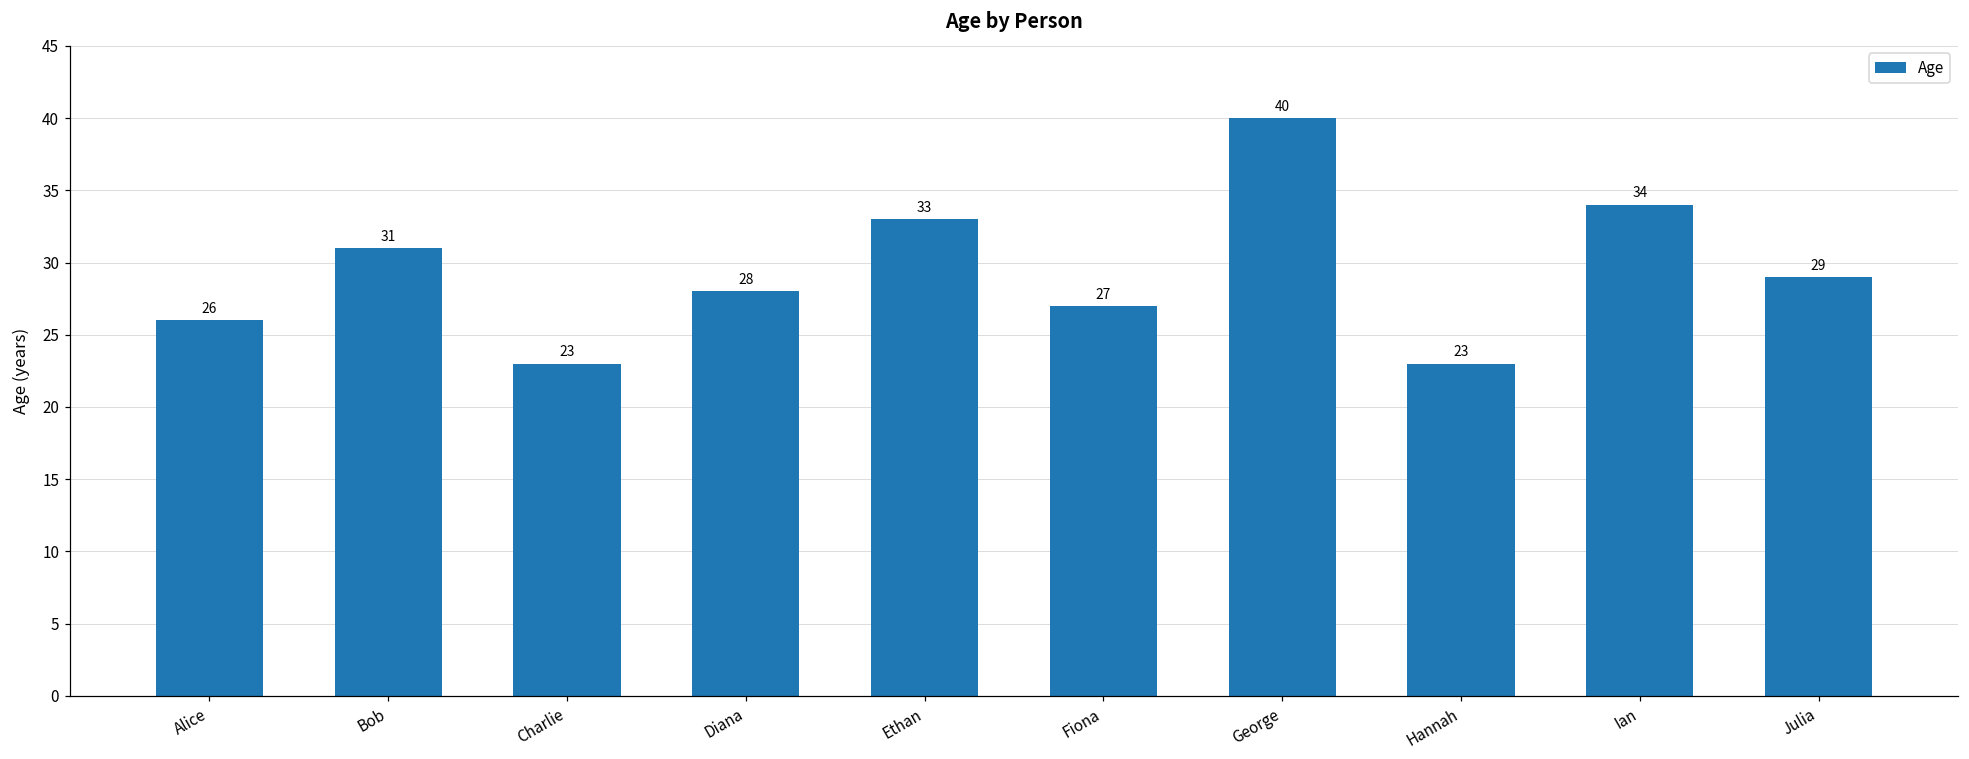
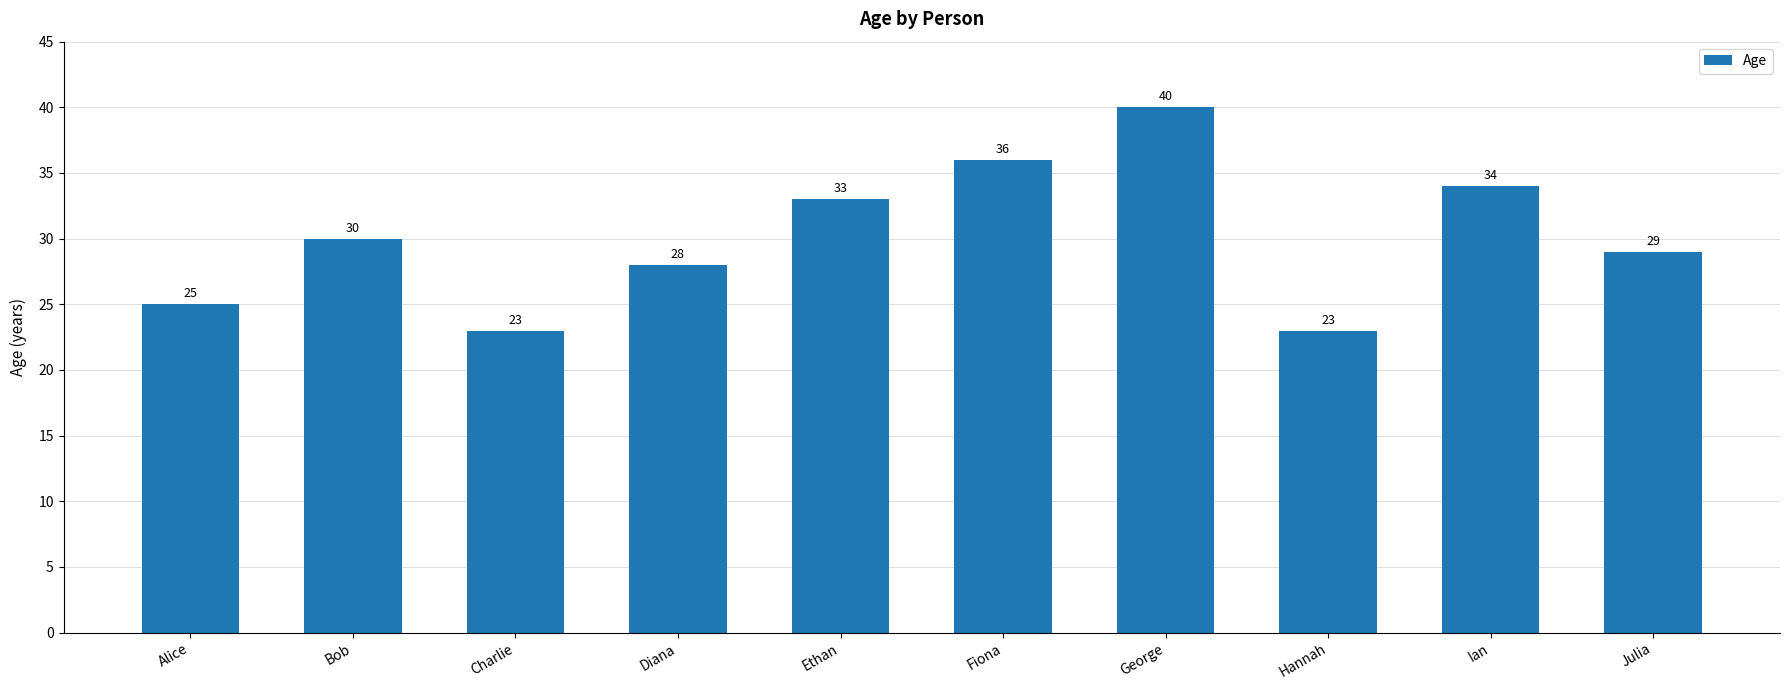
  {
-   "Alice": 26,
-   "Bob": 31,
+   "Alice": 25,
+   "Bob": 30,
    "Charlie": 23,
    "Diana": 28,
    "Ethan": 33,
-   "Fiona": 27,
+   "Fiona": 36,
    "George": 40,
    "Hannah": 23,
    "Ian": 34,
    "Julia": 29
  }
